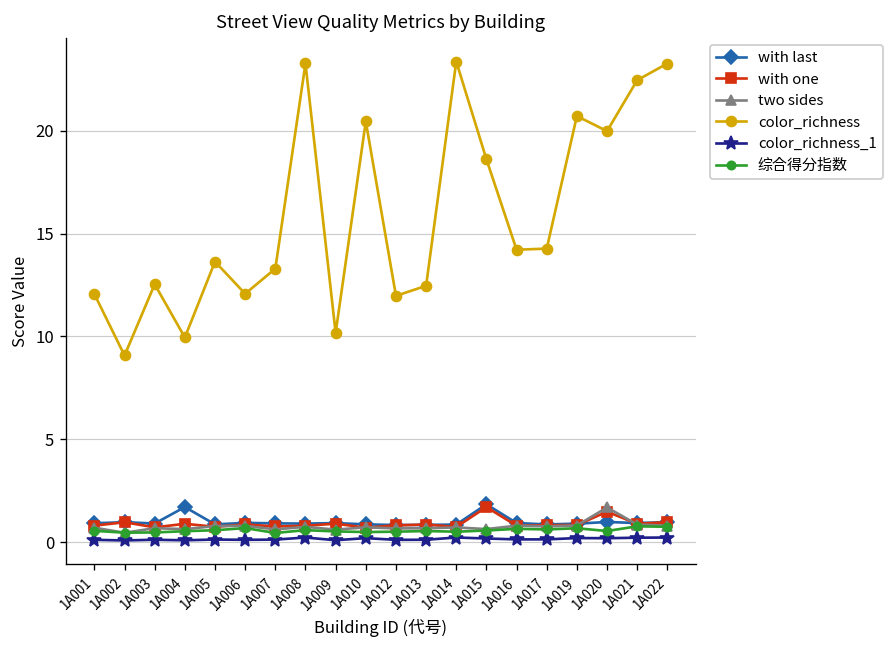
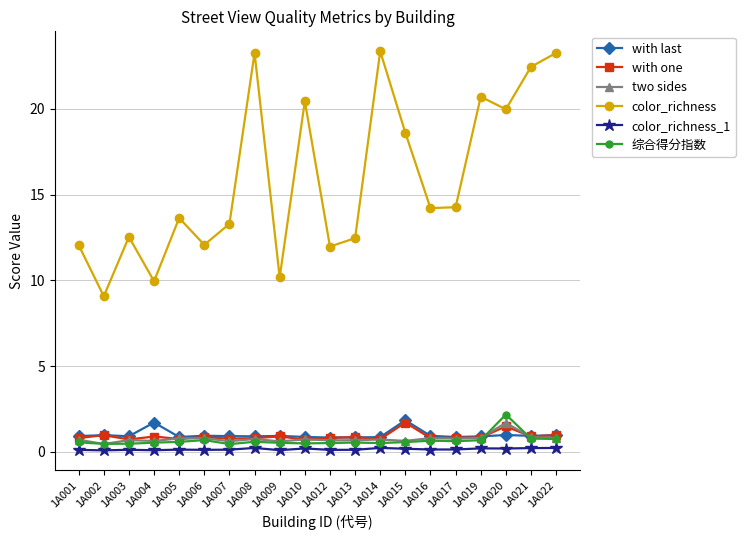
  {
    "with last": {
      "1A003": 0.9,
      "1A004": 1.7,
      "1A007": 0.9,
      "1A020": 1.0
    },
    "with one": {
      "1A004": 0.9,
      "1A020": 1.5
    },
    "two sides": {
      "1A020": 1.7
    },
    "color_richness": {
      "1A001": 12.1,
      "1A002": 9.1,
      "1A003": 12.5,
      "1A004": 9.9,
      "1A005": 13.6,
      "1A006": 12.1,
      "1A007": 13.3,
      "1A008": 23.3,
      "1A009": 10.2,
      "1A010": 20.4,
      "1A012": 12.0,
      "1A013": 12.5,
      "1A014": 23.4,
      "1A015": 18.6,
      "1A016": 14.2,
      "1A017": 14.3,
      "1A019": 20.7,
      "1A020": 20.0,
      "1A021": 22.4,
      "1A022": 23.3
    },
    "color_richness_1": {
      "1A001": 0.1,
      "1A002": 0.1,
      "1A003": 0.1,
      "1A004": 0.1,
      "1A005": 0.1,
      "1A006": 0.1,
      "1A007": 0.1,
      "1A008": 0.2,
      "1A009": 0.1,
      "1A010": 0.2,
      "1A012": 0.1,
      "1A013": 0.1,
      "1A014": 0.2,
      "1A015": 0.2,
      "1A016": 0.1,
      "1A017": 0.1,
      "1A019": 0.2,
      "1A020": 0.2,
      "1A021": 0.2,
      "1A022": 0.2
    },
    "综合得分指数": {
      "1A001": 0.6,
      "1A003": 0.5,
      "1A005": 0.6,
      "1A007": 0.5,
      "1A008": 0.6,
      "1A010": 0.5,
      "1A012": 0.5,
      "1A014": 0.5,
      "1A016": 0.7,
      "1A017": 0.6,
-     "1A020": 0.6
+     "1A020": 2.2
    }
  }
